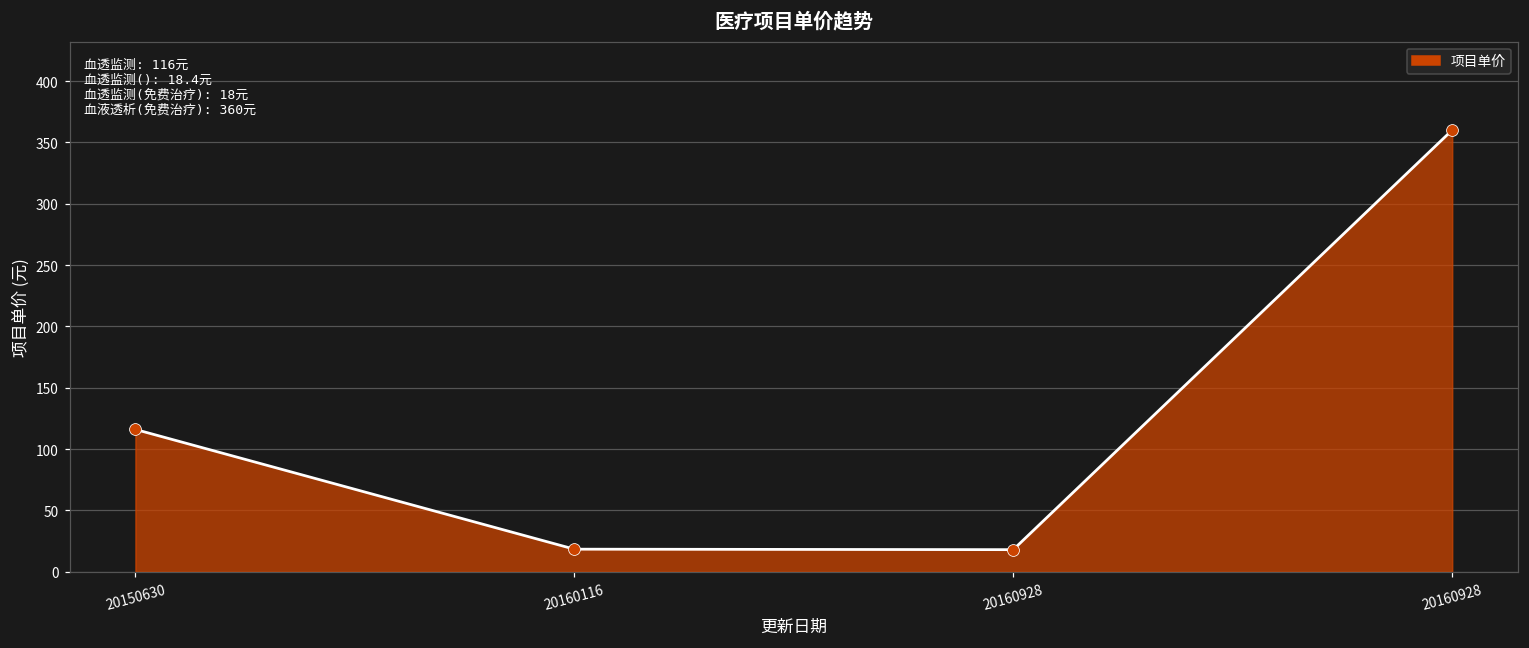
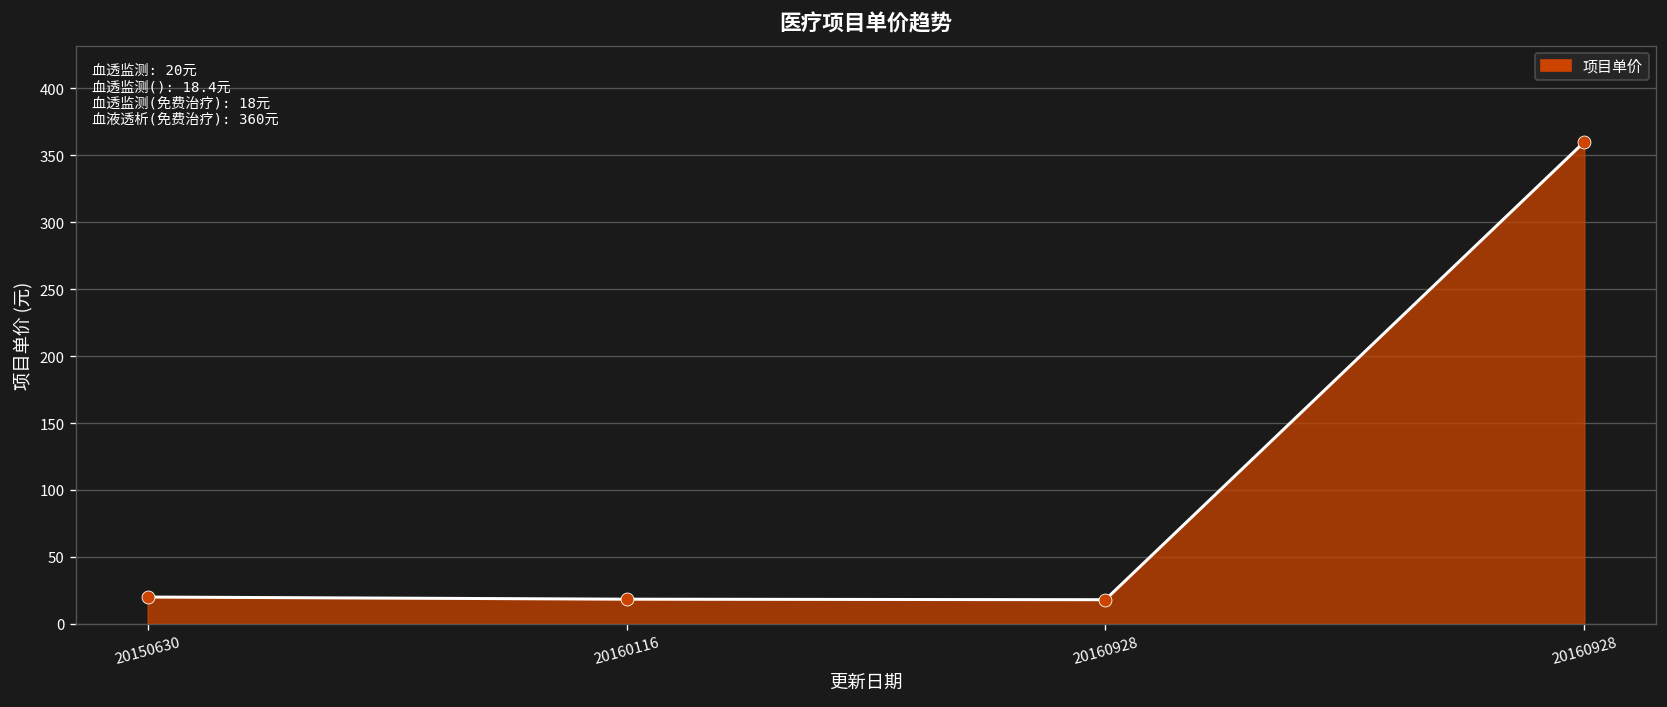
  {
-   "20150630": "116元"
+   "20150630": "20元"
  }
